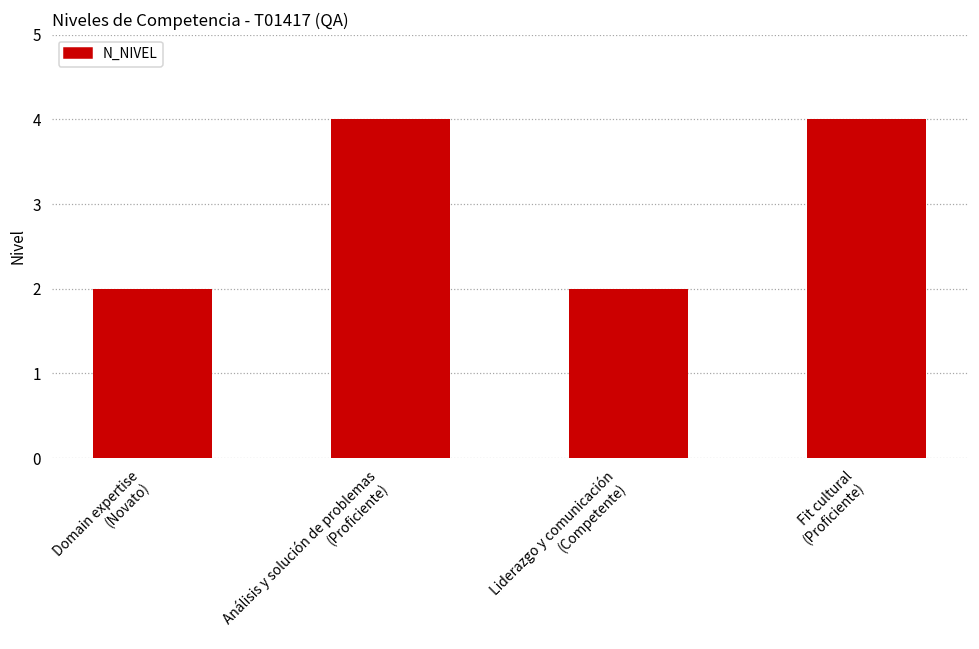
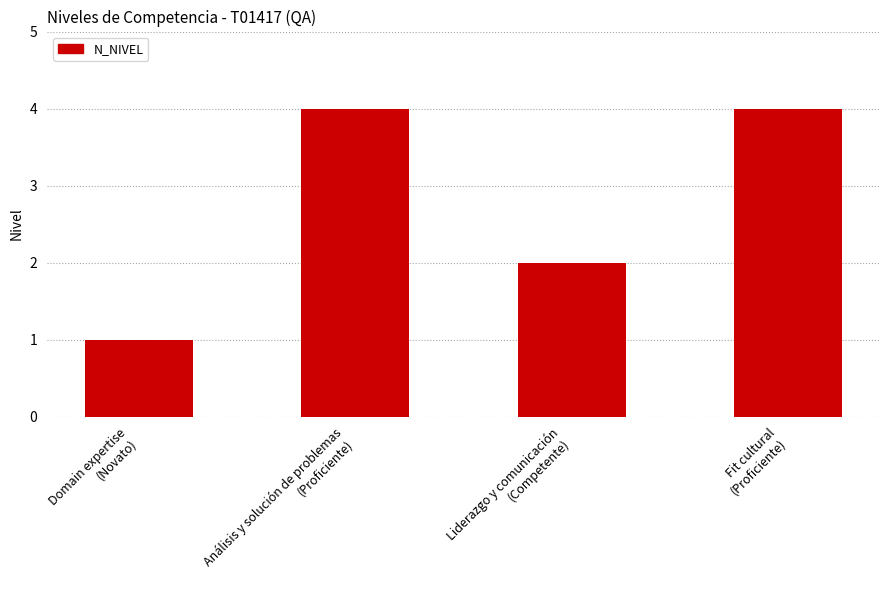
  {
-   "Domain expertise (Novato)": 2,
+   "Domain expertise (Novato)": 1,
    "Análisis y solución de problemas (Proficiente)": 4,
    "Liderazgo y comunicación (Competente)": 2,
    "Fit cultural (Proficiente)": 4
  }
